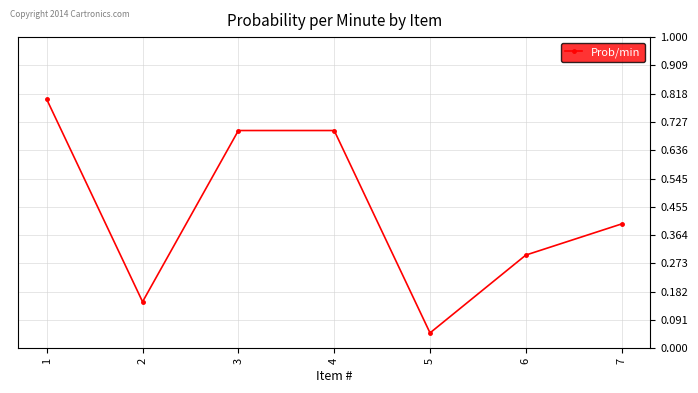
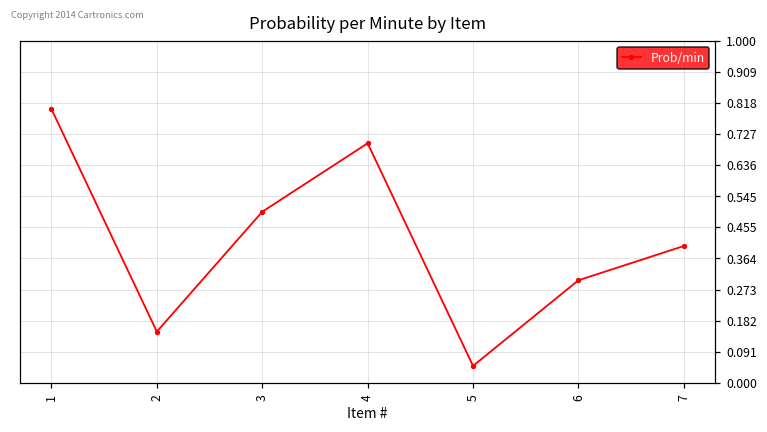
  {
    "1": 0.8,
    "2": 0.15,
-   "3": 0.7,
+   "3": 0.5,
    "4": 0.7,
    "5": 0.05,
    "6": 0.3,
    "7": 0.4
  }
